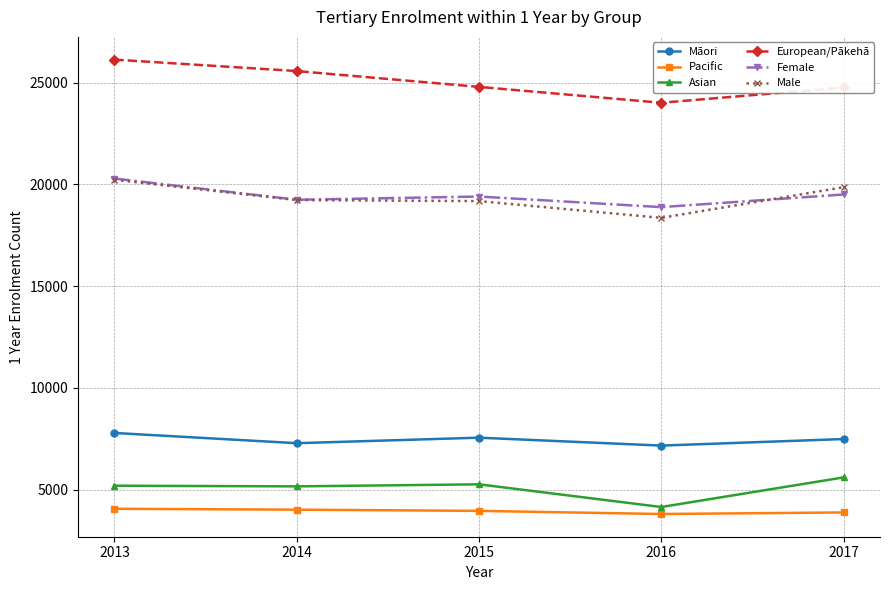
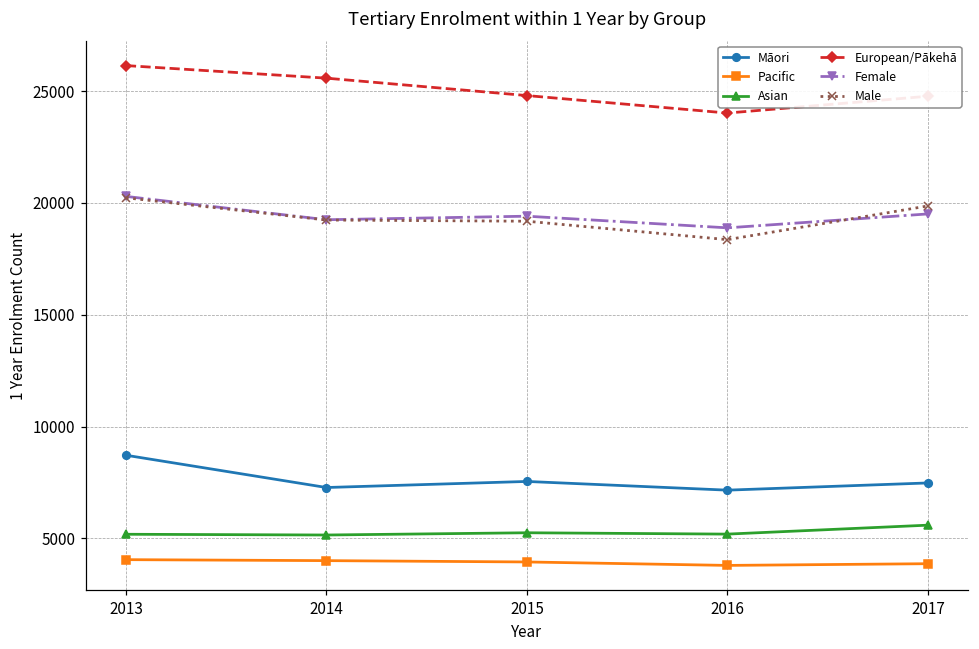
  {
    "Māori": {
-     "2013": 7800,
+     "2013": 8700,
      "2014": 7300,
      "2015": 7600,
      "2016": 7200,
      "2017": 7500
    },
    "Pacific": {
      "2013": 4100,
      "2014": 4000,
      "2015": 4000,
      "2016": 3800,
      "2017": 3900
    },
    "Asian": {
      "2013": 5200,
      "2014": 5200,
      "2015": 5300,
-     "2016": 4100,
+     "2016": 5200,
      "2017": 5600
    },
    "European/Pākehā": {
      "2013": 26100,
      "2014": 25600,
      "2015": 24800,
      "2016": 24000
    },
    "Female": {
      "2015": 19400,
      "2016": 18900,
      "2017": 19500
    },
    "Male": {
      "2015": 19200,
      "2016": 18400,
      "2017": 19900
    }
  }
